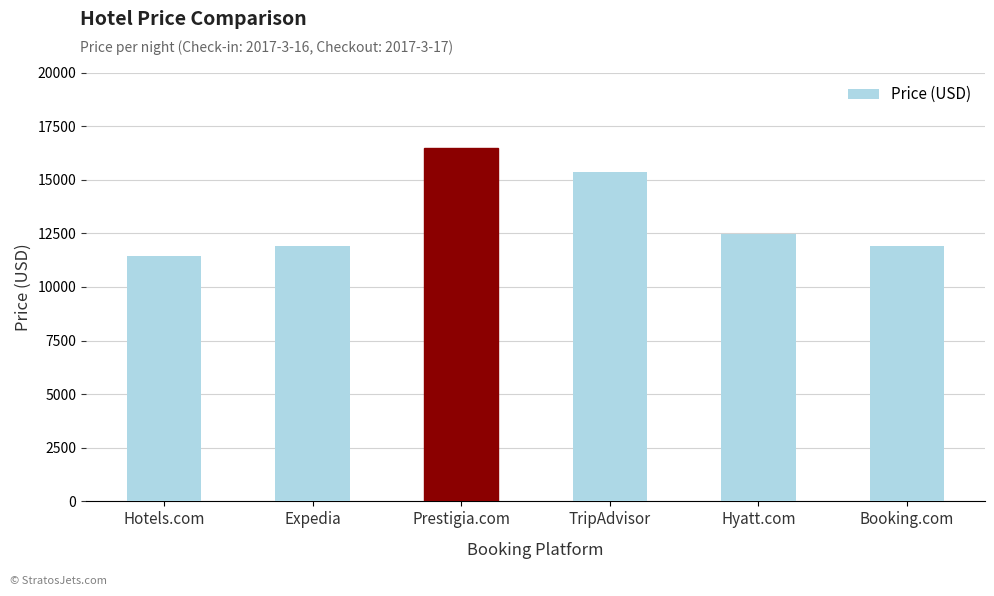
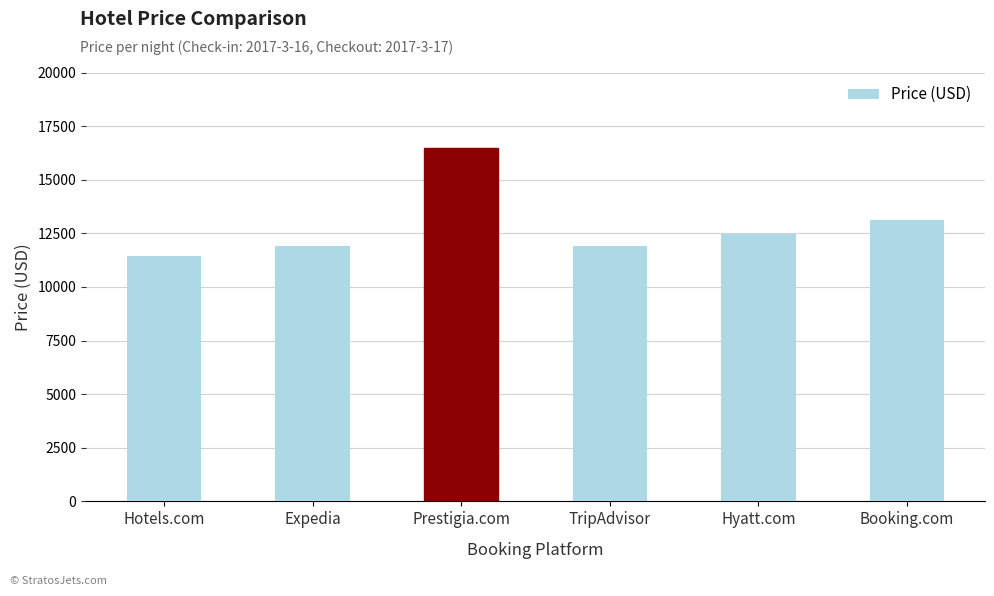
  {
    "Hotels.com": 11400,
    "Expedia": 11900,
    "Prestigia.com": 16500,
-   "TripAdvisor": 15400,
+   "TripAdvisor": 11900,
    "Hyatt.com": 12400,
-   "Booking.com": 11900
+   "Booking.com": 13100
  }
